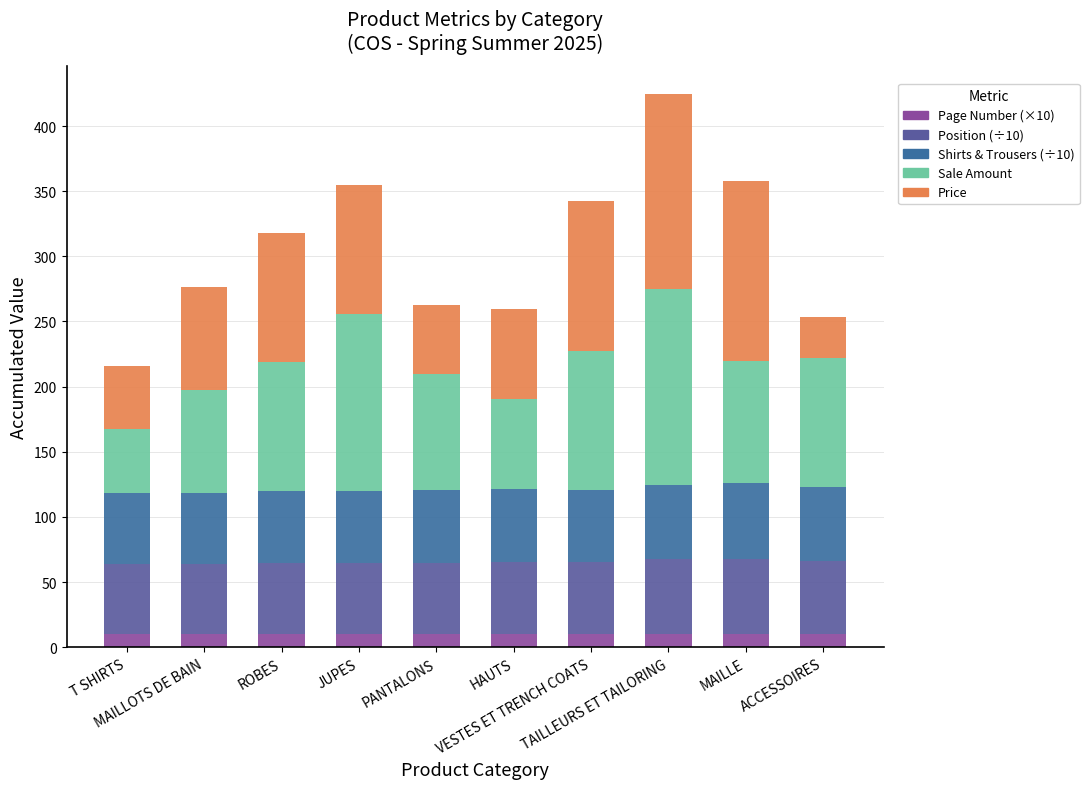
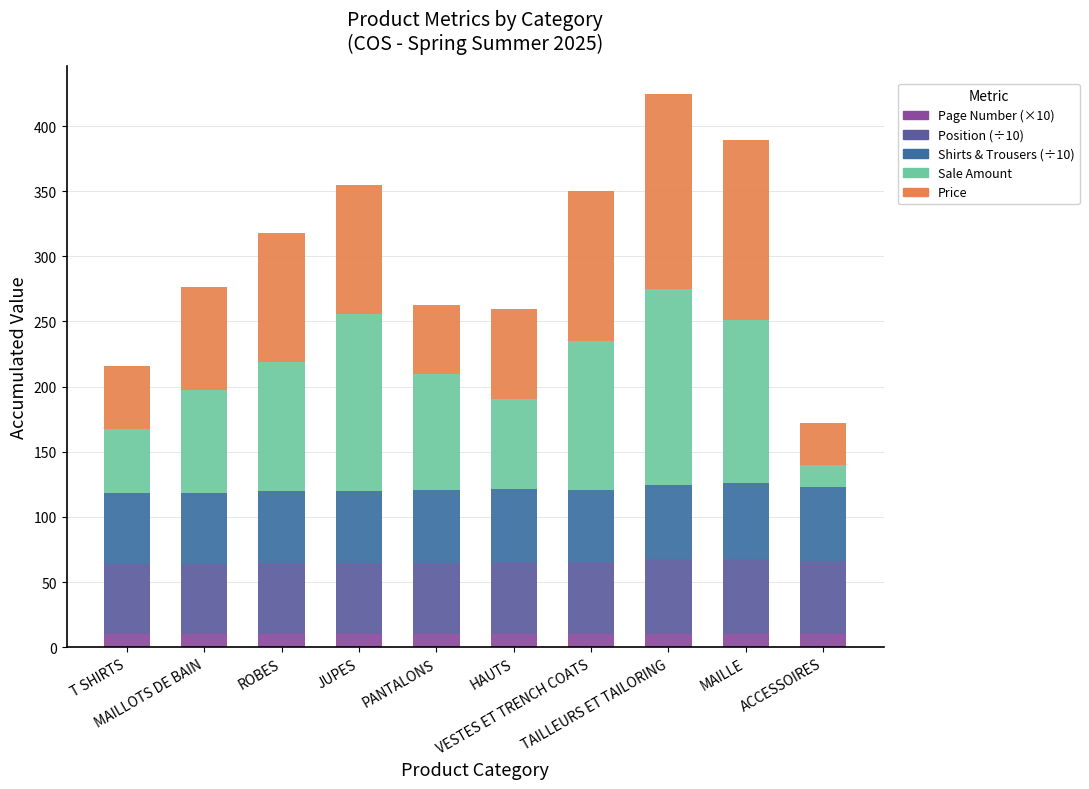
  {
    "Sale Amount": {
      "T SHIRTS": 49,
      "MAILLOTS DE BAIN": 79,
      "ROBES": 99,
      "JUPES": 136,
      "PANTALONS": 89,
      "HAUTS": 69,
-     "VESTES ET TRENCH COATS": 107,
+     "VESTES ET TRENCH COATS": 115,
      "TAILLEURS ET TAILORING": 150,
-     "MAILLE": 94,
-     "ACCESSOIRES": 99
+     "MAILLE": 125,
+     "ACCESSOIRES": 17
    },
    "Price": {
      "T SHIRTS": 49,
      "MAILLOTS DE BAIN": 79,
      "ROBES": 99,
      "JUPES": 99,
      "PANTALONS": 53,
      "HAUTS": 69,
      "VESTES ET TRENCH COATS": 115,
      "TAILLEURS ET TAILORING": 150,
      "MAILLE": 138,
      "ACCESSOIRES": 32
    }
  }
